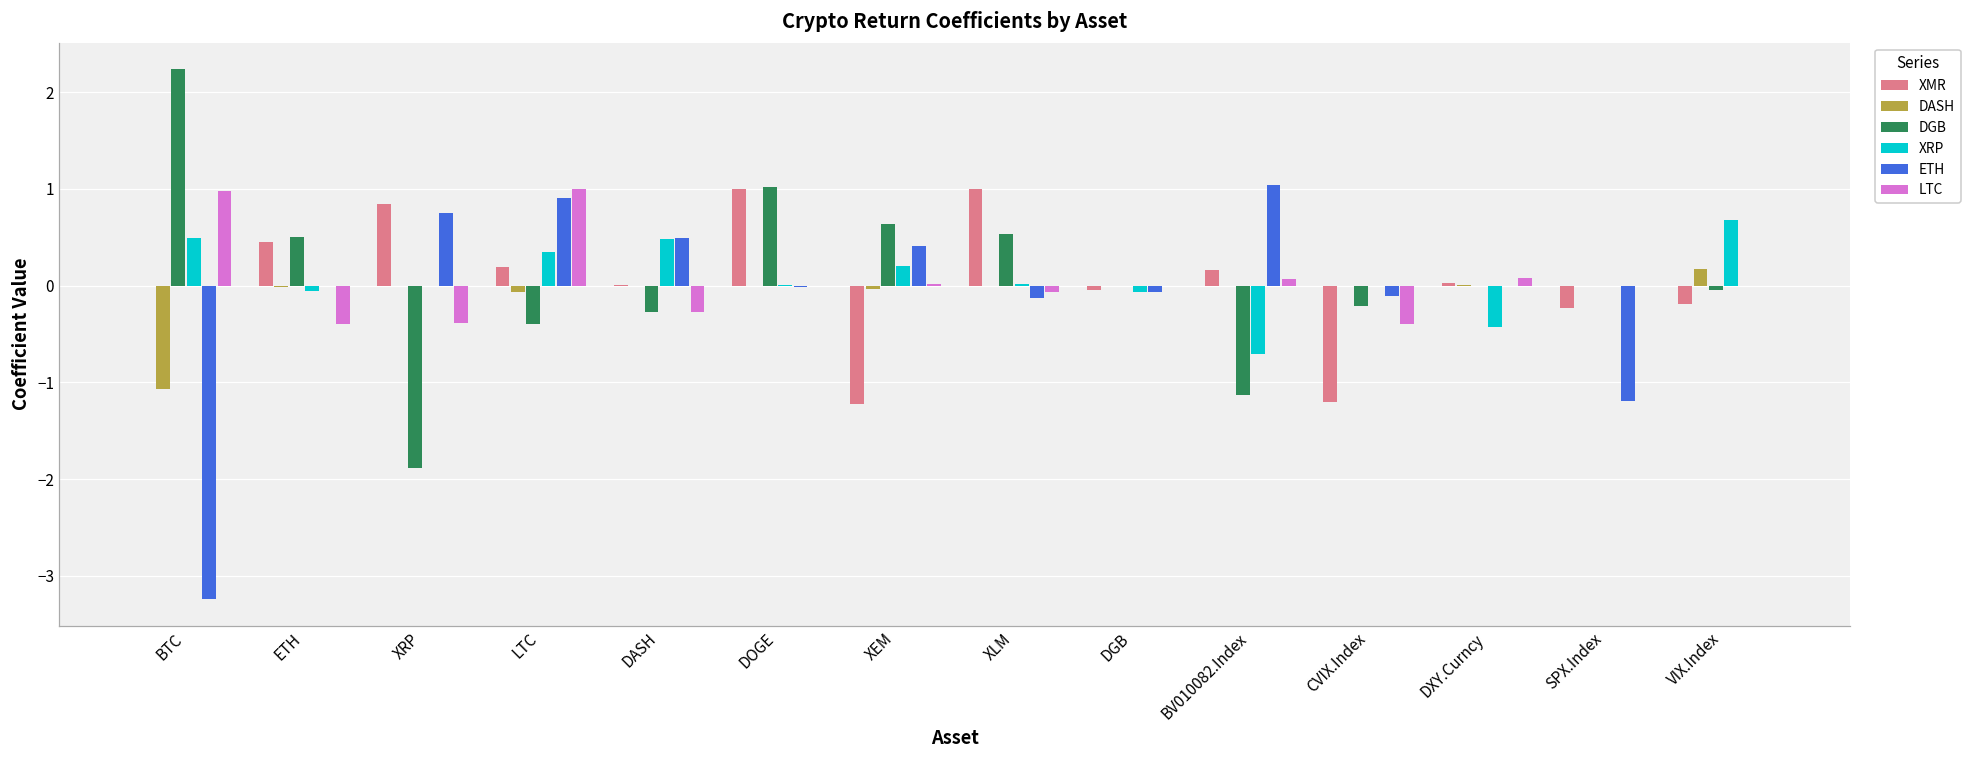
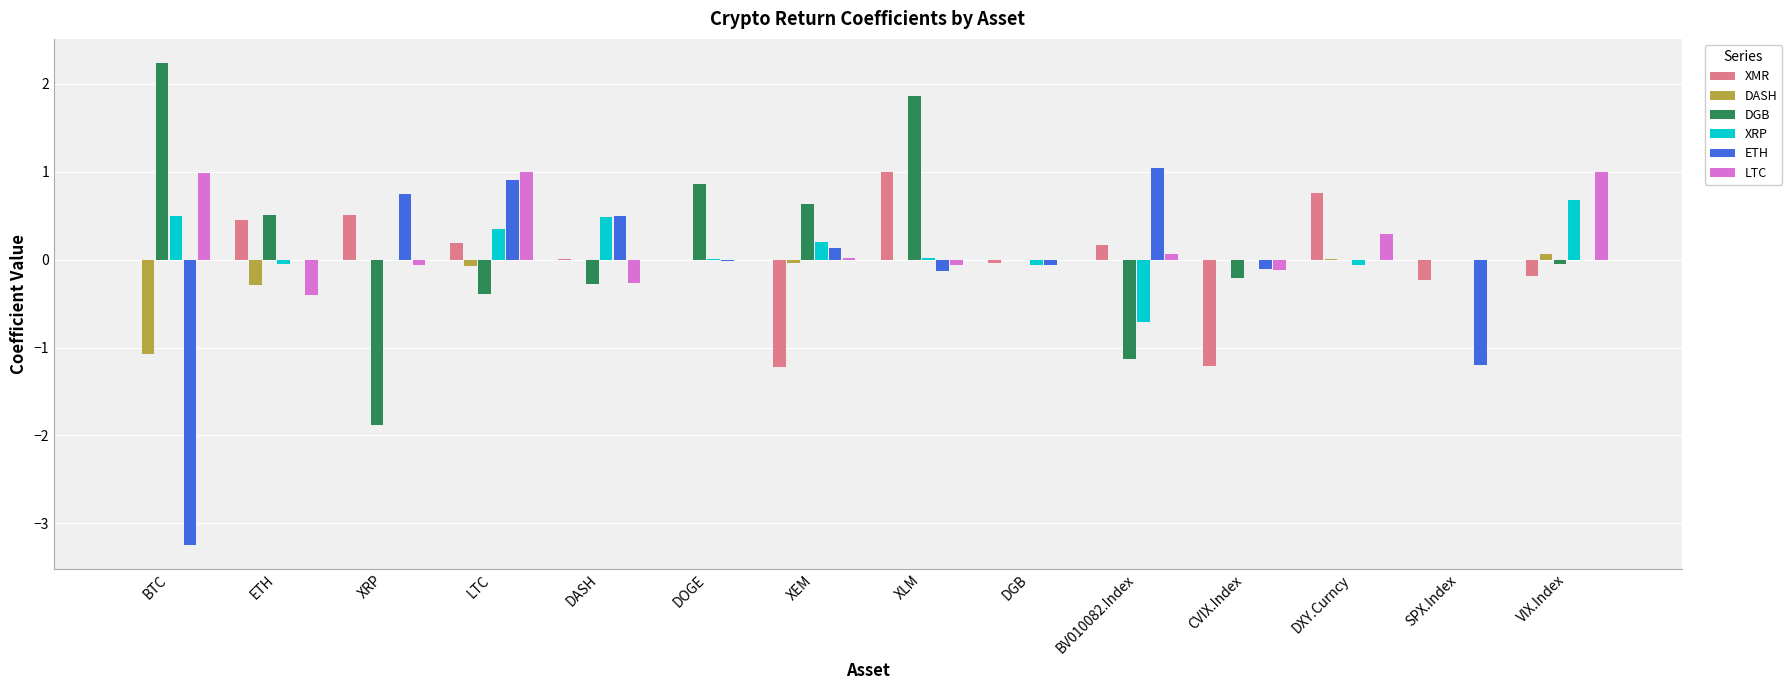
  {
    "XMR": {
      "BTC": 0.0,
      "ETH": 0.5,
-     "XRP": 0.8,
+     "XRP": 0.5,
      "LTC": 0.2,
-     "DOGE": 1,
+     "DOGE": 0,
      "XEM": -1.2,
      "XLM": 1.0,
      "DGB": 0.0,
      "BV010082.Index": 0.2,
      "CVIX.Index": -1.2,
-     "DXY.Curncy": 0.0,
+     "DXY.Curncy": 0.8,
      "SPX.Index": -0.2,
      "VIX.Index": -0.2
    },
    "DASH": {
      "BTC": -1.1,
-     "ETH": 0.0,
+     "ETH": -0.3,
      "LTC": -0.1,
      "DASH": 0.0,
      "DOGE": 0.0,
      "XEM": 0.0,
      "XLM": 0.0,
      "DGB": 0.0,
      "BV010082.Index": 0.0,
      "CVIX.Index": 0.0,
      "SPX.Index": 0.0,
-     "VIX.Index": 0.2
+     "VIX.Index": 0.1
    },
    "DGB": {
      "BTC": 2.2,
      "ETH": 0.5,
      "XRP": -1.9,
      "LTC": -0.4,
      "DASH": -0.3,
-     "DOGE": 1.0,
+     "DOGE": 0.9,
      "XEM": 0.6,
-     "XLM": 0.5,
+     "XLM": 1.9,
      "DGB": 0.0,
      "BV010082.Index": -1.1,
      "CVIX.Index": -0.2,
      "VIX.Index": 0.0
    },
    "XRP": {
      "BTC": 0.5,
      "ETH": -0.1,
      "XRP": 0.0,
      "LTC": 0.4,
      "DASH": 0.5,
      "XEM": 0.2,
      "DGB": -0.1,
      "BV010082.Index": -0.7,
      "CVIX.Index": 0.0,
-     "DXY.Curncy": -0.4,
+     "DXY.Curncy": -0.1,
      "SPX.Index": 0.0,
      "VIX.Index": 0.7
    },
    "ETH": {
      "BTC": -3.2,
      "ETH": 0.0,
      "XRP": 0.8,
      "LTC": 0.9,
      "DASH": 0.5,
-     "XEM": 0.4,
+     "XEM": 0.1,
      "XLM": -0.1,
      "DGB": -0.1,
      "BV010082.Index": 1.0,
      "CVIX.Index": -0.1,
      "DXY.Curncy": 0.0,
      "SPX.Index": -1.2,
      "VIX.Index": 0.0
    },
    "LTC": {
      "BTC": 1.0,
      "ETH": -0.4,
-     "XRP": -0.4,
+     "XRP": -0.1,
      "LTC": 1.0,
      "DASH": -0.3,
      "DOGE": 0.0,
      "XLM": -0.1,
      "BV010082.Index": 0.1,
-     "CVIX.Index": -0.4,
-     "DXY.Curncy": 0.1,
+     "CVIX.Index": -0.1,
+     "DXY.Curncy": 0.3,
      "SPX.Index": 0.0,
-     "VIX.Index": 0
+     "VIX.Index": 1
    }
  }
